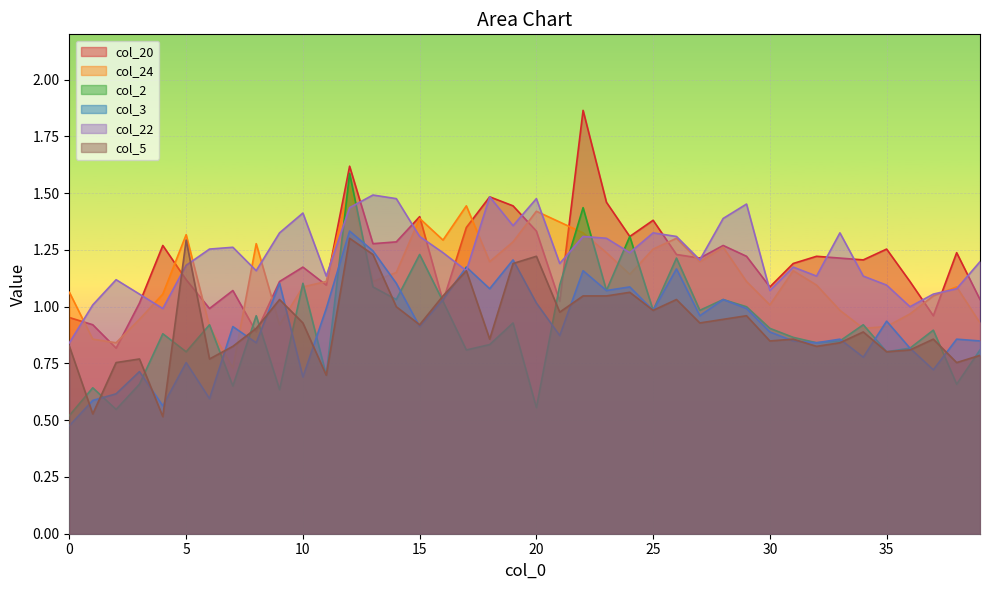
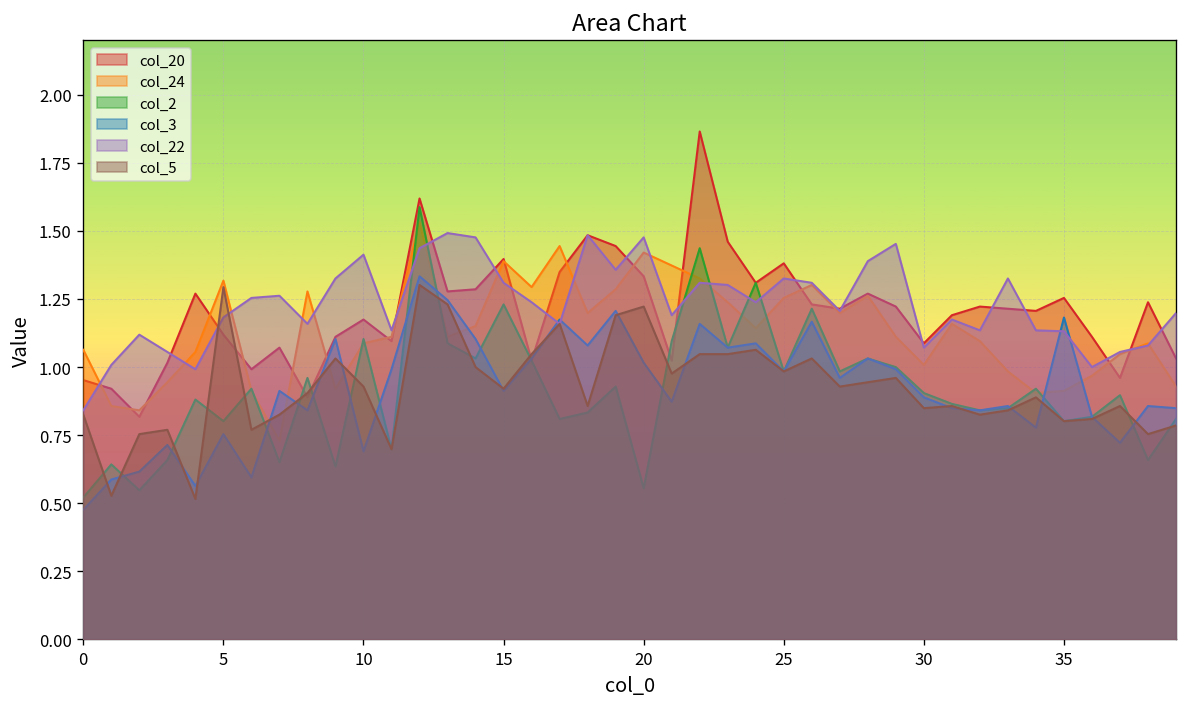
  {
    "col_20": {
      "0": 0.95,
      "5": 1.12,
      "10": 1.17,
      "20": 1.33,
      "25": 1.38,
      "30": 1.09,
      "35": 1.25
    },
    "col_24": {
      "0": 1.06,
      "5": 1.32,
      "10": 1.09,
      "20": 1.42,
      "25": 1.25,
      "30": 1.01,
      "35": 0.91
    },
    "col_2": {
      "0": 0.52,
      "5": 0.80,
      "10": 1.10,
      "15": 1.23,
      "20": 0.56,
      "30": 0.90
    },
    "col_3": {
      "0": 0.48,
      "5": 0.75,
      "10": 0.69,
      "20": 1.02,
      "30": 0.89,
-     "35": 0.94
+     "35": 1.18
    },
    "col_22": {
      "0": 0.84,
      "5": 1.18,
      "10": 1.41,
      "15": 1.31,
      "20": 1.48,
      "25": 1.33,
      "30": 1.07,
-     "35": 1.10
+     "35": 1.13
    },
    "col_5": {
      "0": 0.83,
      "5": 1.29,
      "10": 0.93,
      "20": 1.22,
      "30": 0.85
    }
  }
